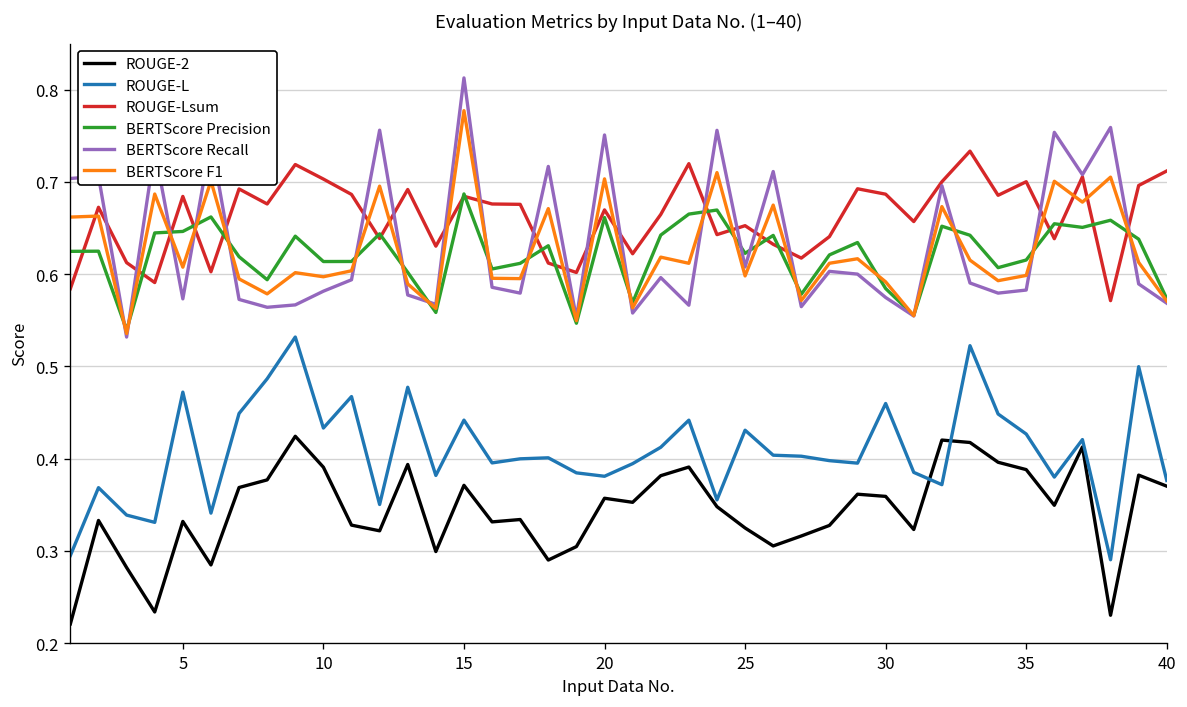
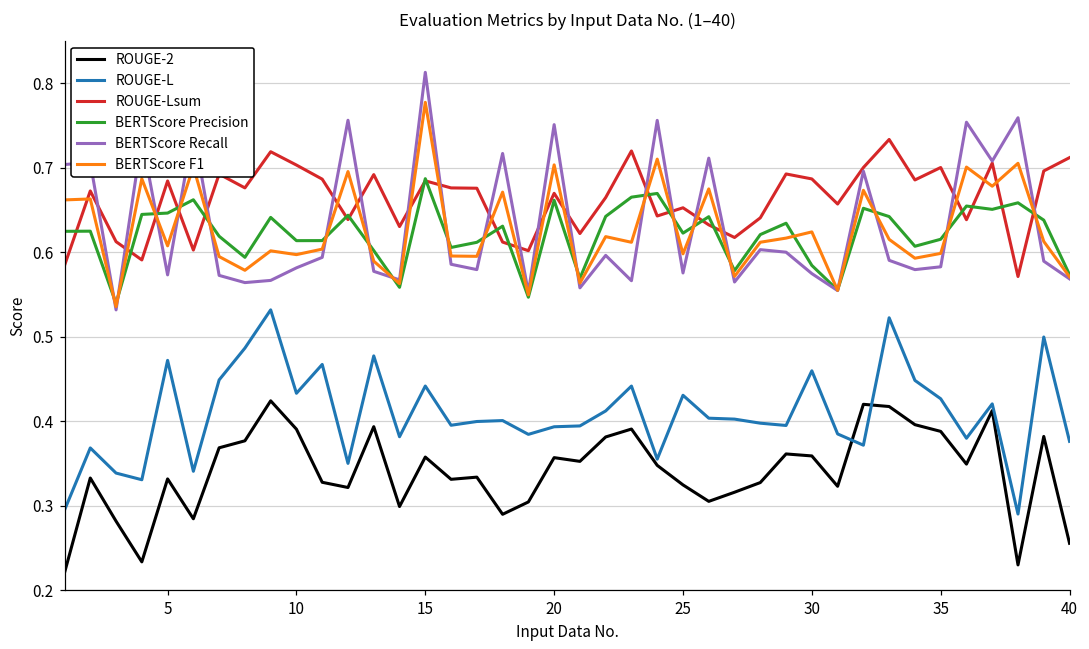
  {
    "ROUGE-2": {
      "5": 0.33,
      "10": 0.39,
-     "15": 0.37,
+     "15": 0.36,
      "20": 0.36,
      "25": 0.32,
      "30": 0.36,
      "35": 0.39,
-     "40": 0.37
+     "40": 0.26
    },
    "ROUGE-L": {
      "5": 0.47,
      "10": 0.43,
      "15": 0.44,
-     "20": 0.38,
+     "20": 0.39,
      "25": 0.43,
      "30": 0.46,
      "35": 0.43,
      "40": 0.38
    },
    "ROUGE-Lsum": {
      "5": 0.68,
      "10": 0.70,
      "20": 0.67,
      "25": 0.65,
      "30": 0.69,
      "35": 0.70,
      "40": 0.71
    },
    "BERTScore Precision": {
      "5": 0.65,
      "10": 0.61,
      "20": 0.66,
      "25": 0.62,
      "30": 0.58,
      "35": 0.62
    },
    "BERTScore Recall": {
      "5": 0.57,
      "10": 0.58,
      "15": 0.81,
      "20": 0.75,
-     "25": 0.61,
+     "25": 0.58,
      "30": 0.57,
      "35": 0.58
    },
    "BERTScore F1": {
      "5": 0.61,
      "10": 0.60,
      "15": 0.78,
      "20": 0.70,
      "25": 0.60,
-     "30": 0.59,
+     "30": 0.62,
      "35": 0.60
    }
  }
